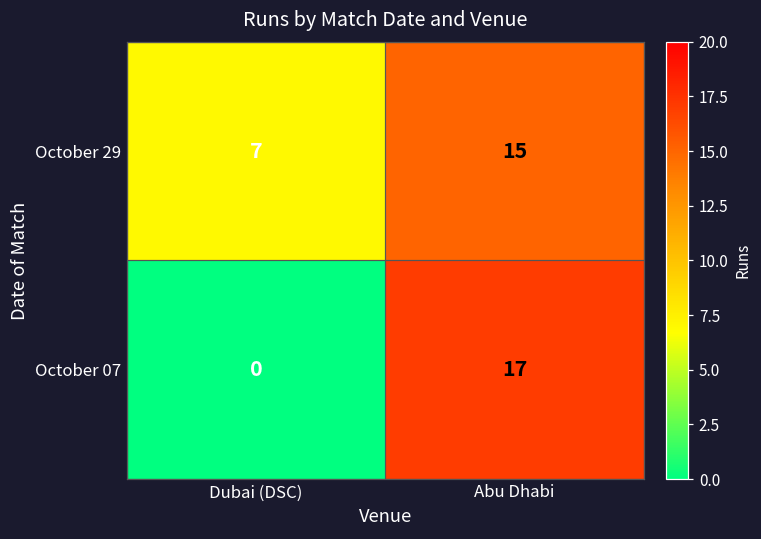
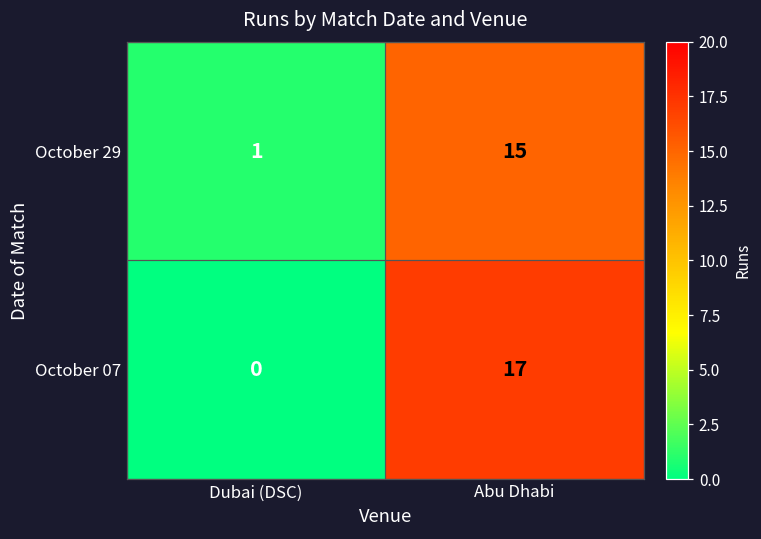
  {
    "October 29": {
-     "Dubai (DSC)": 7,
+     "Dubai (DSC)": 1,
      "Abu Dhabi": 15
    },
    "October 07": {
      "Dubai (DSC)": 0,
      "Abu Dhabi": 17
    }
  }
